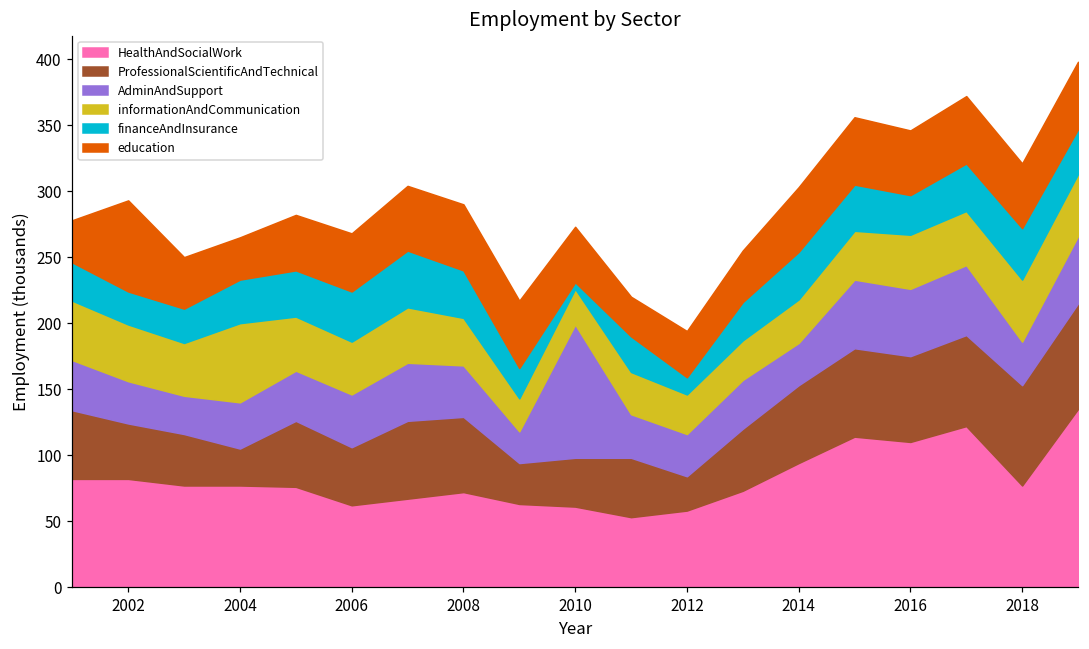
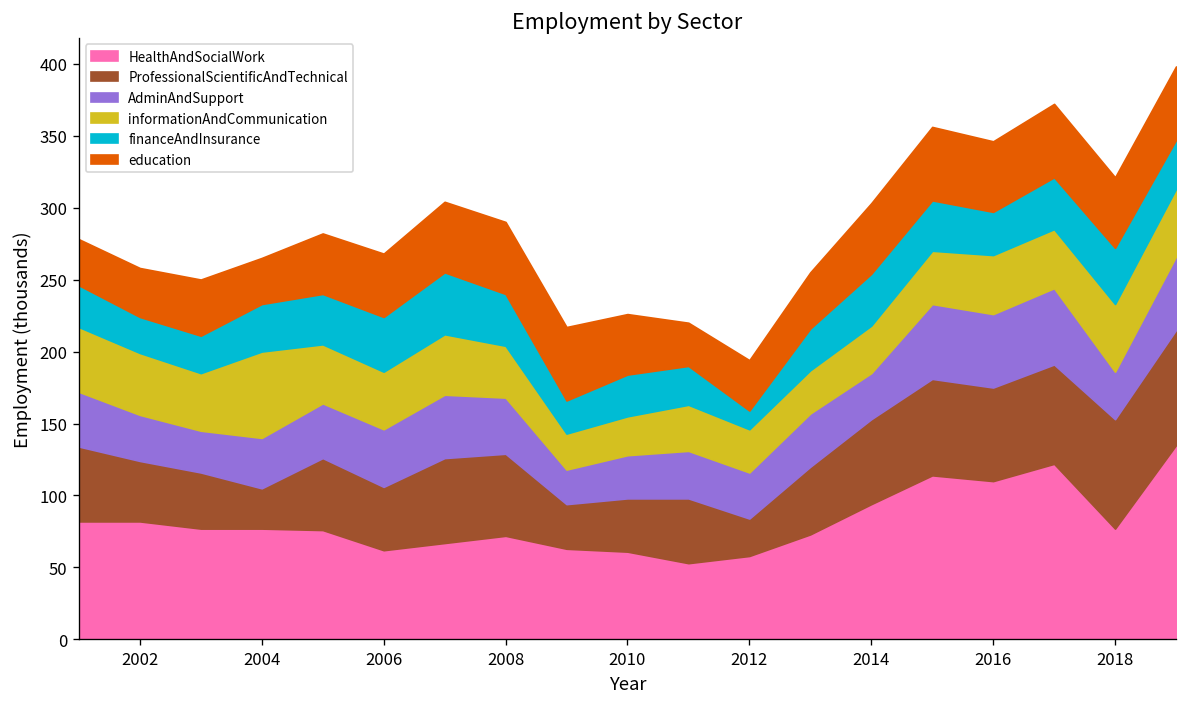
  {
    "AdminAndSupport": {
-     "2010": 101
+     "2010": 30
    },
    "financeAndInsurance": {
-     "2010": 5
+     "2010": 29
    },
    "education": {
-     "2002": 69,
+     "2002": 34,
      "2004": 32,
      "2006": 44,
      "2008": 50,
      "2010": 42,
      "2012": 35,
      "2014": 49,
      "2016": 49,
      "2018": 49
    }
  }
